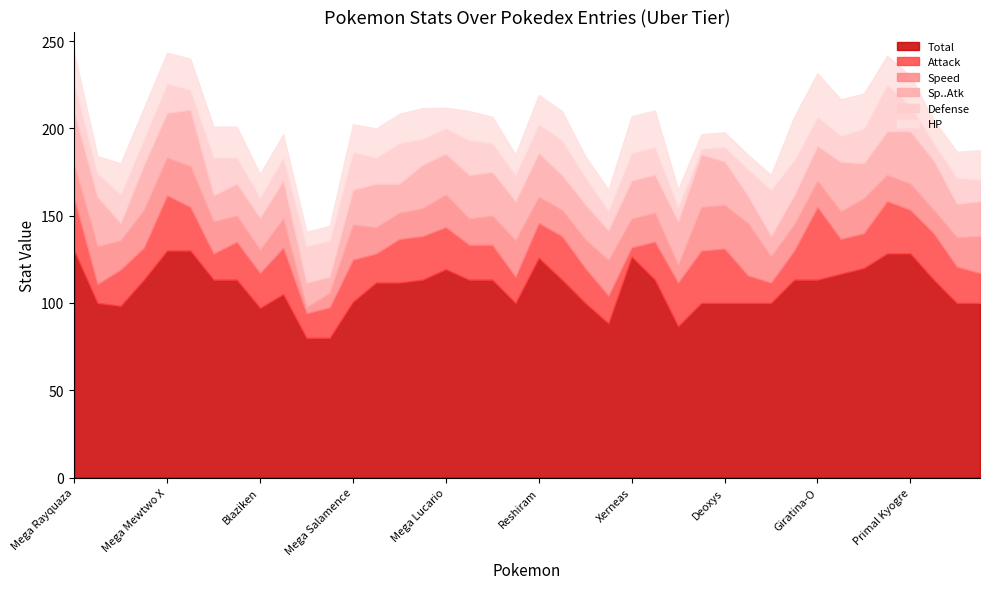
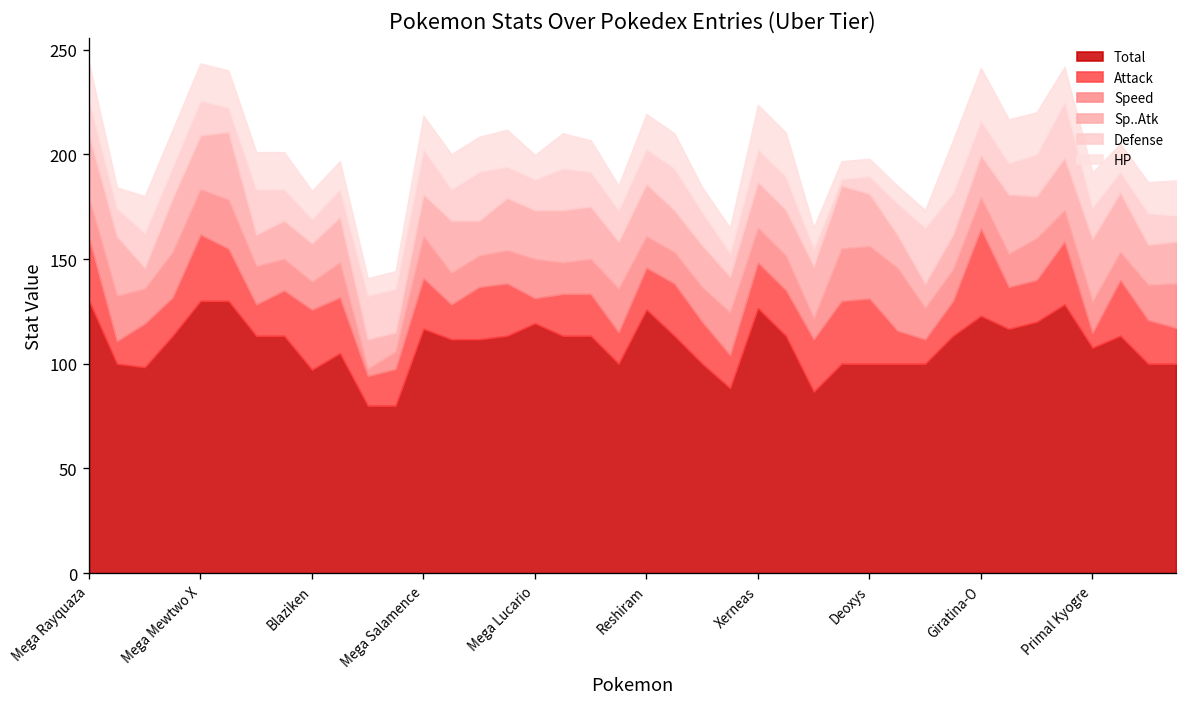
  {
    "Total": {
      "Mega Rayquaza": 130,
      "Mega Mewtwo X": 130,
      "Blaziken": 97,
-     "Mega Salamence": 101,
+     "Mega Salamence": 117,
      "Mega Lucario": 119,
      "Reshiram": 126,
      "Xerneas": 127,
      "Deoxys": 100,
-     "Giratina-O": 113,
-     "Primal Kyogre": 128
+     "Giratina-O": 123,
+     "Primal Kyogre": 108
    },
    "Attack": {
      "Mega Rayquaza": 30,
      "Mega Mewtwo X": 32,
-     "Blaziken": 20,
+     "Blaziken": 29,
      "Mega Salamence": 24,
-     "Mega Lucario": 24,
+     "Mega Lucario": 12,
      "Reshiram": 20,
-     "Xerneas": 5,
+     "Xerneas": 22,
      "Deoxys": 31,
      "Giratina-O": 42,
-     "Primal Kyogre": 25
+     "Primal Kyogre": 7
    }
  }
